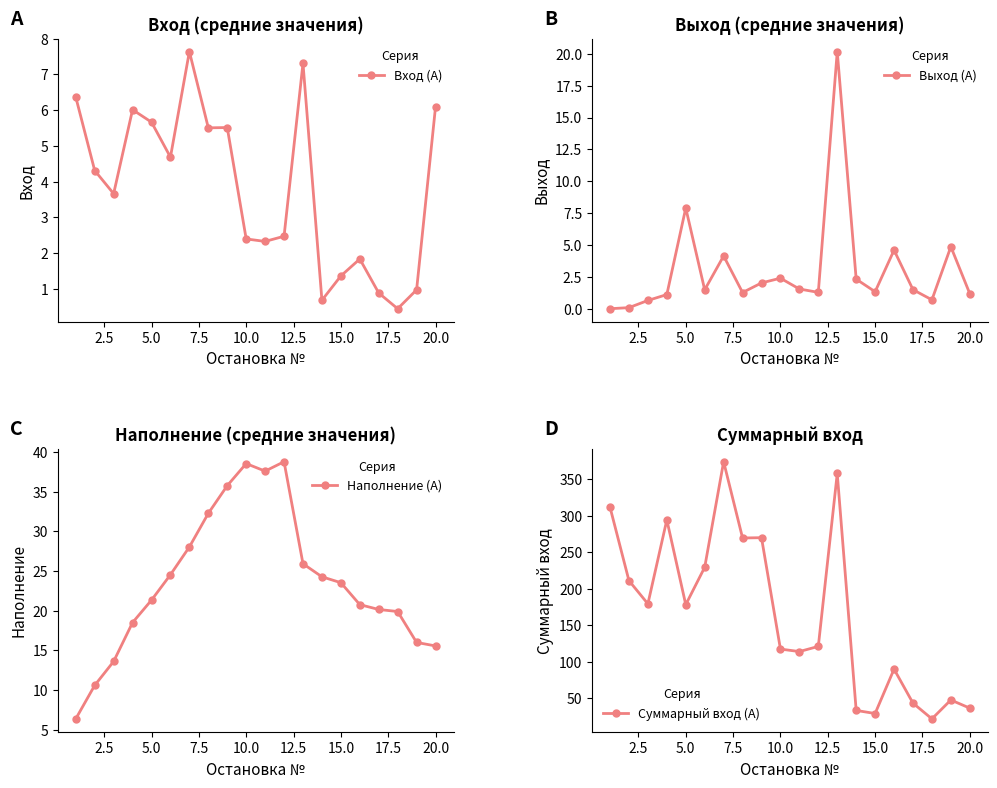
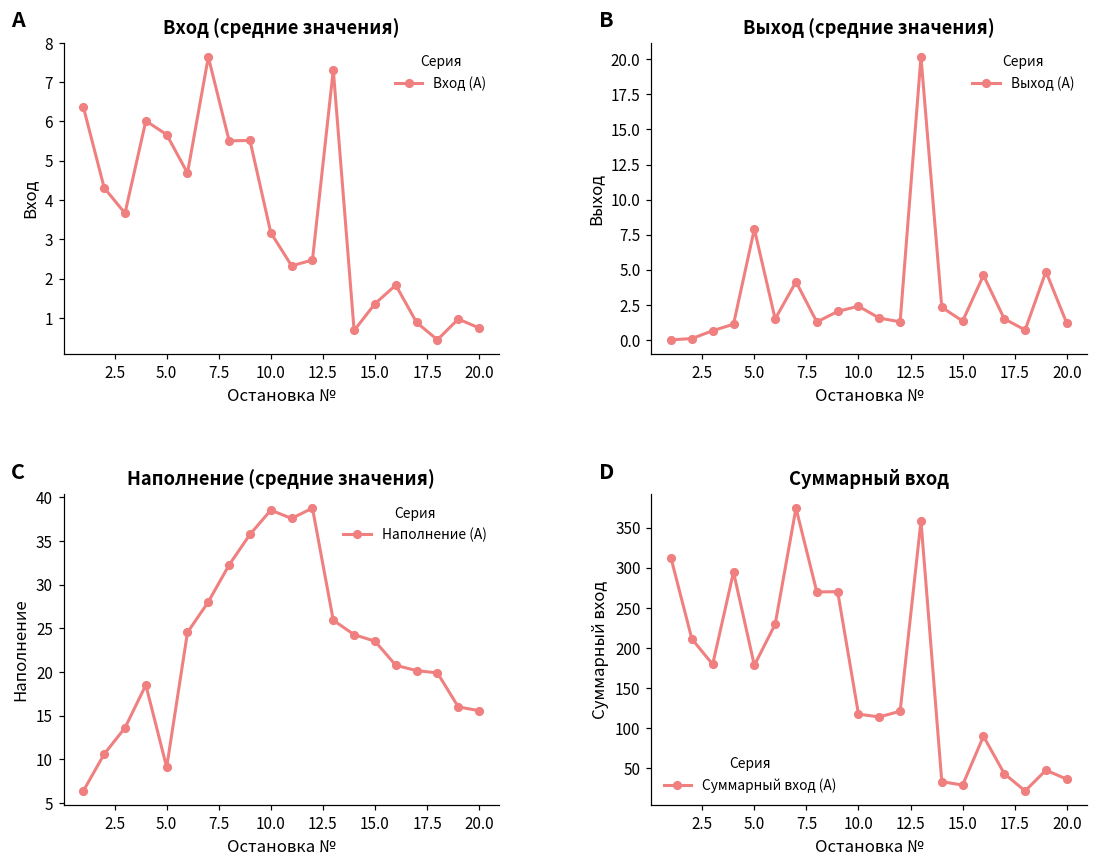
  {
    "Вход (средние значения)": {
      "5.0": 5.7,
-     "10.0": 2.4,
+     "10.0": 3.2,
      "15.0": 1.4,
-     "20.0": 6.1
+     "20.0": 0.7
    },
    "Выход (средние значения)": {
      "5.0": 7.9,
      "10.0": 2.4,
      "15.0": 1.3,
      "20.0": 1.2
    },
    "Наполнение (средние значения)": {
-     "5.0": 21,
+     "5.0": 9,
      "10.0": 39,
      "15.0": 24,
      "20.0": 16
    },
    "Суммарный вход": {
      "5.0": 180,
      "10.0": 120,
      "15.0": 30,
      "20.0": 40
    }
  }
